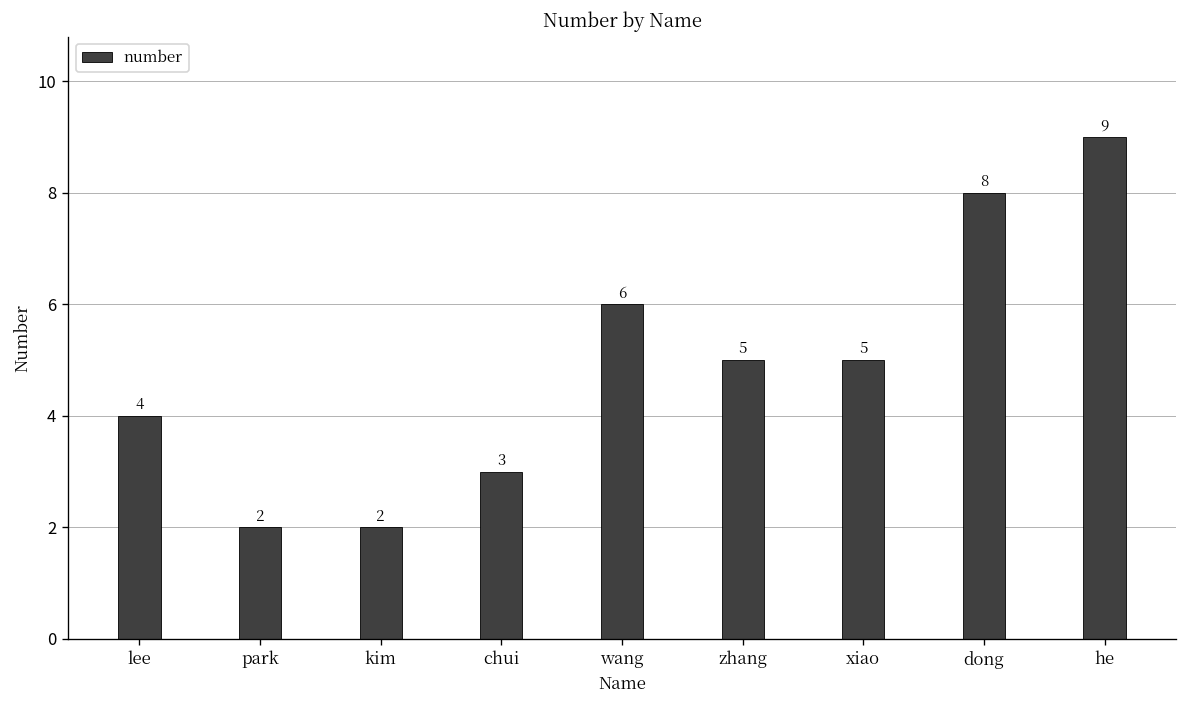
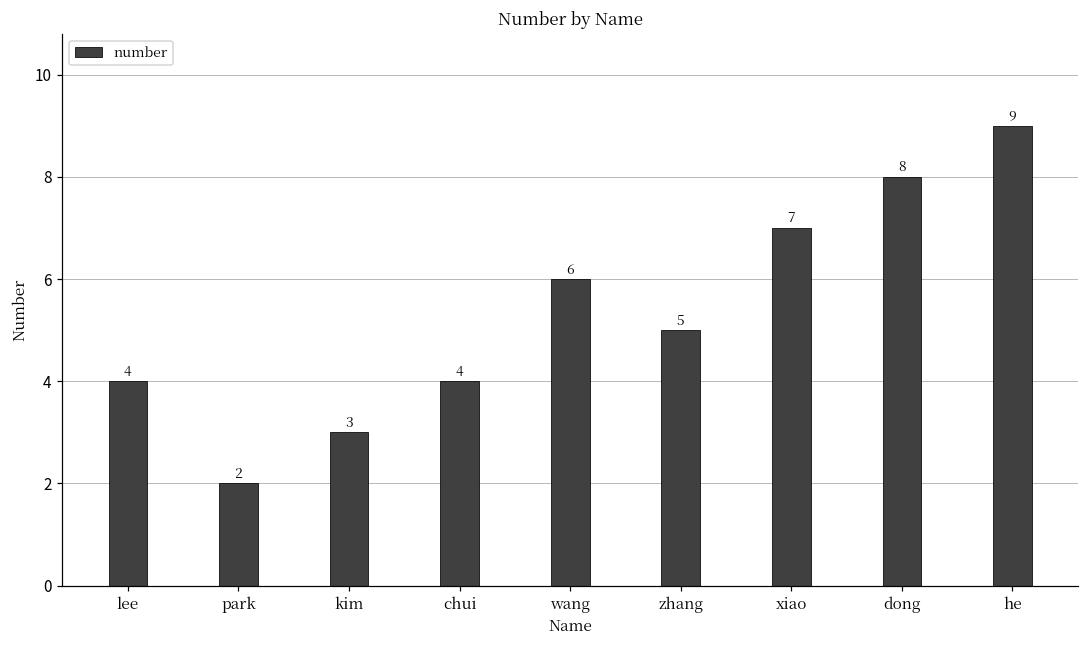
  {
    "lee": 4,
    "park": 2,
-   "kim": 2,
-   "chui": 3,
+   "kim": 3,
+   "chui": 4,
    "wang": 6,
    "zhang": 5,
-   "xiao": 5,
+   "xiao": 7,
    "dong": 8,
    "he": 9
  }
